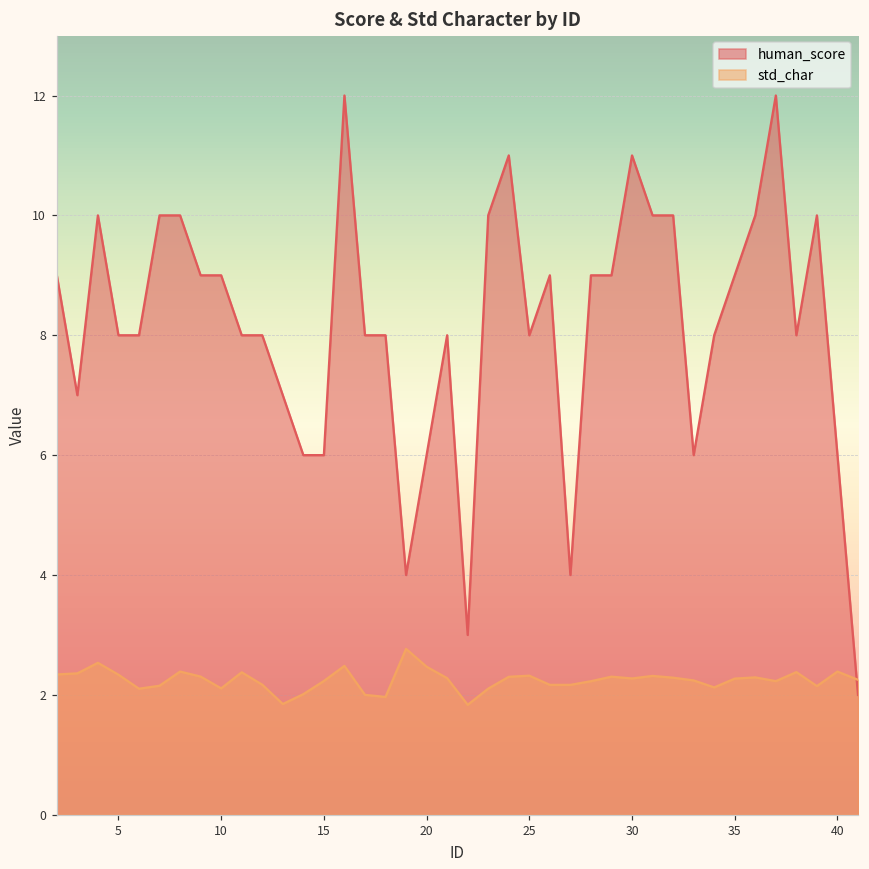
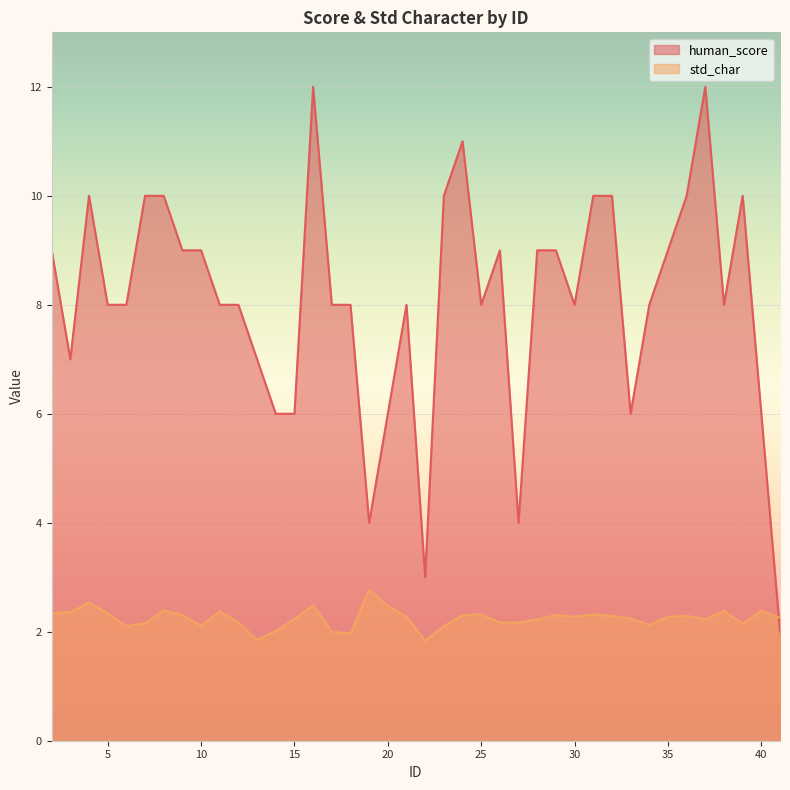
  {
    "human_score": {
      "5": 8,
      "10": 9,
      "15": 6,
      "20": 6,
      "25": 8,
-     "30": 11,
+     "30": 8,
      "35": 9,
      "40": 6
    },
    "std_char": {
      "5": 2.3,
      "10": 2.1,
      "15": 2.2,
      "20": 2.5,
      "25": 2.3,
      "30": 2.3,
      "35": 2.3,
      "40": 2.4
    }
  }
